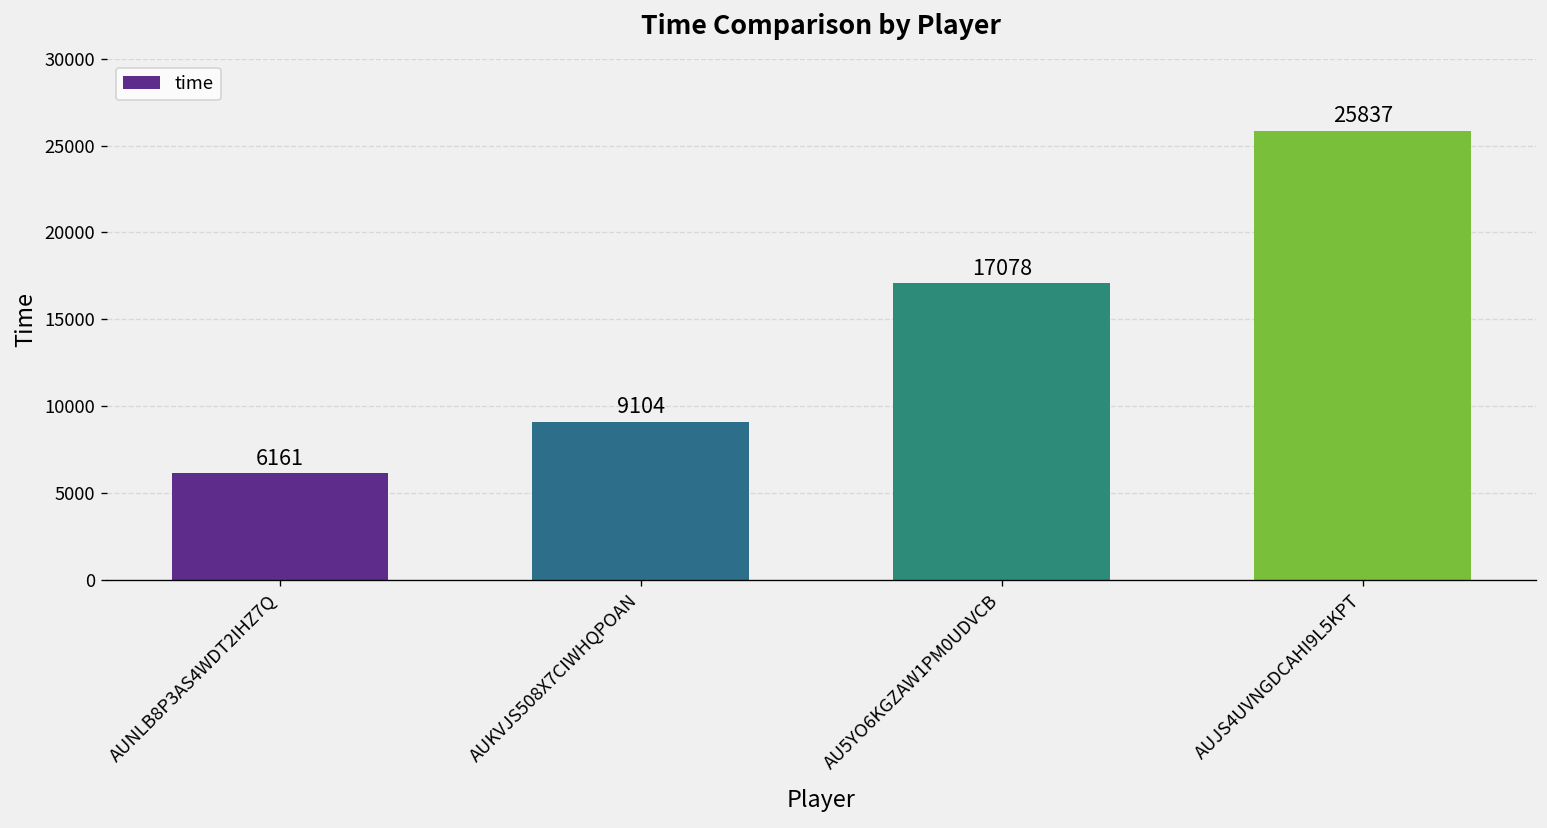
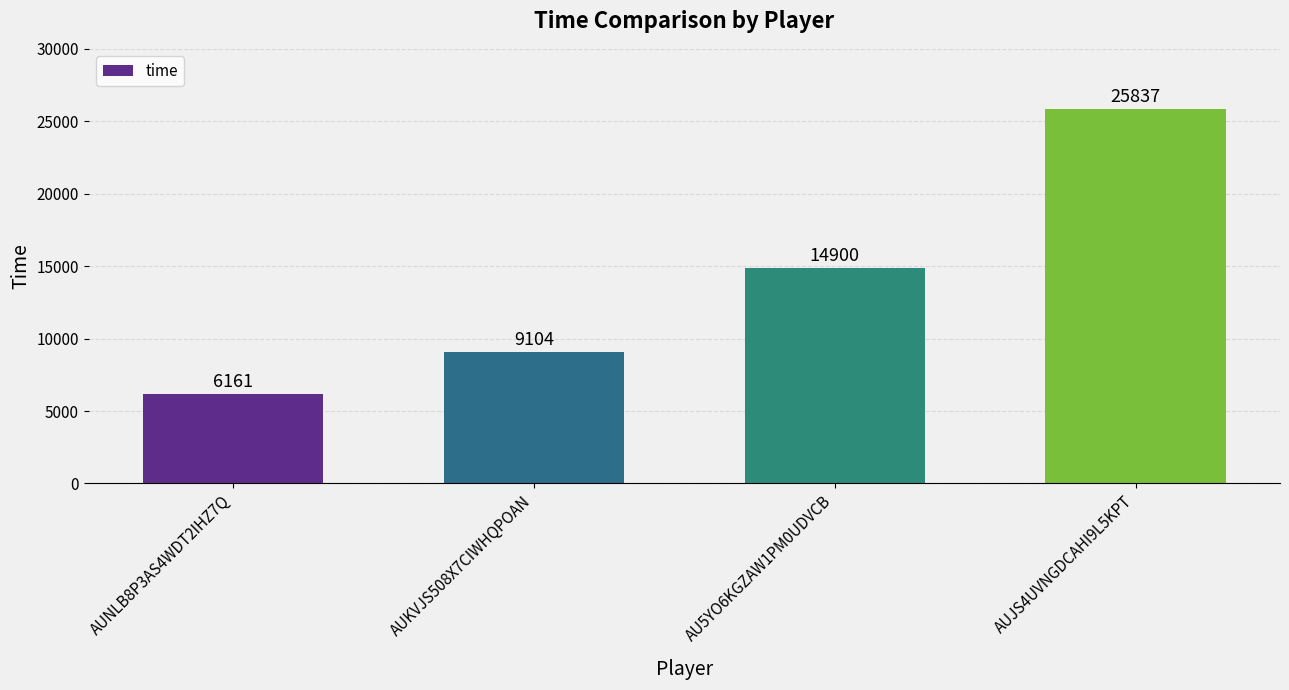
  {
    "AUNLB8P3AS4WDT2IHZ7Q": 6161,
    "AUKVJS508X7CIWHQPOAN": 9104,
-   "AU5YO6KGZAW1PM0UDVCB": 17078,
+   "AU5YO6KGZAW1PM0UDVCB": 14900,
    "AUJS4UVNGDCAHI9L5KPT": 25837
  }
